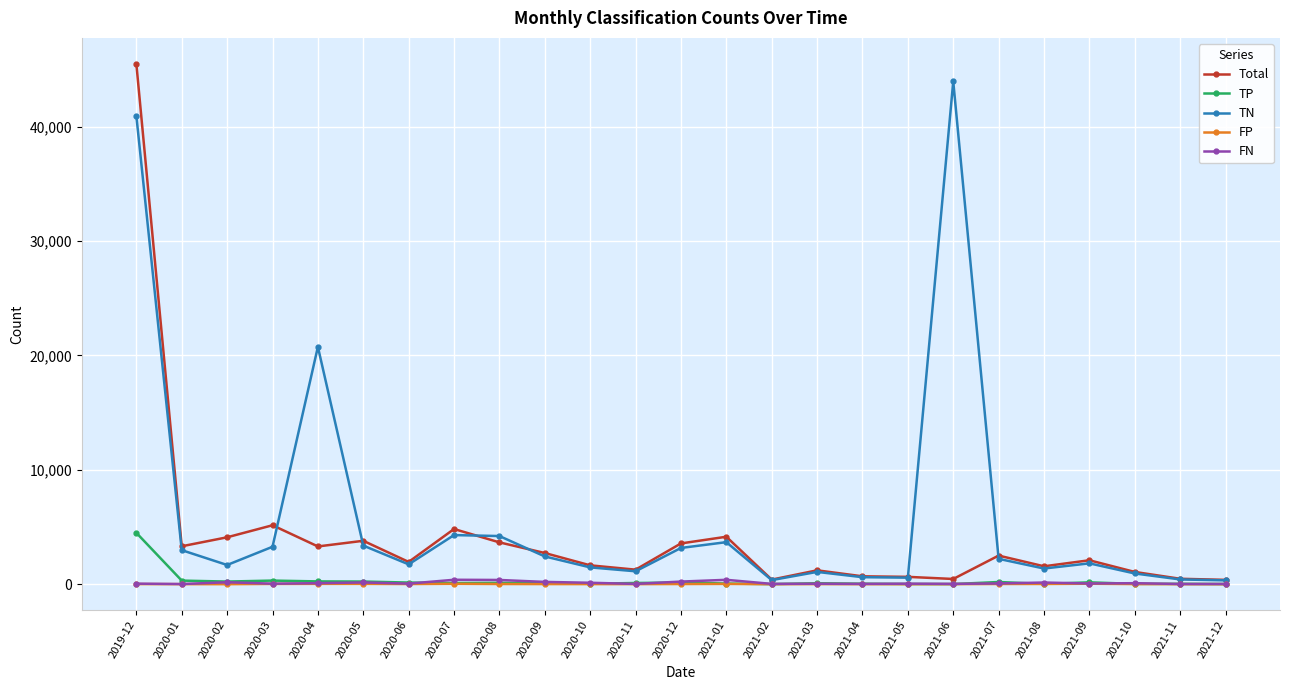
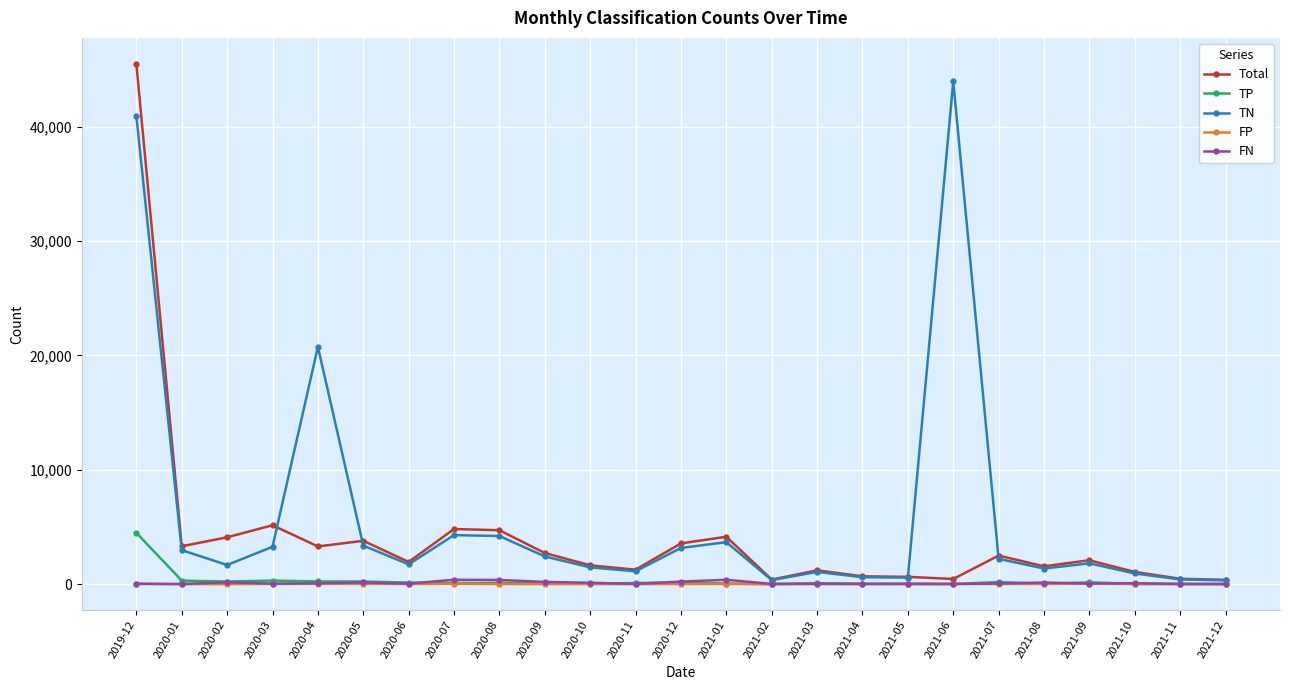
  {
    "Total": {
      "2019-12": "45,500",
      "2020-01": "3,300",
      "2020-02": "4,100",
      "2020-03": "5,200",
      "2020-04": "3,300",
      "2020-05": "3,800",
      "2020-07": "4,800",
-     "2020-08": "3,700",
+     "2020-08": "4,700",
      "2020-09": "2,700",
      "2020-12": "3,600",
      "2021-01": "4,200",
      "2021-06": "500",
      "2021-07": "2,500",
      "2021-09": "2,100"
    },
    "TP": {
      "2019-12": "4,500",
      "2020-01": "300",
      "2020-03": "300"
    },
    "TN": {
      "2019-12": "40,900",
      "2020-01": "3,000",
      "2020-02": "1,700",
      "2020-03": "3,300",
      "2020-04": "20,800",
      "2020-05": "3,400",
      "2020-07": "4,300",
      "2020-08": "4,200",
      "2020-09": "2,400",
      "2020-12": "3,200",
      "2021-01": "3,700",
      "2021-06": "44,000",
      "2021-07": "2,200",
      "2021-09": "1,800"
    },
    "FN": {
      "2020-07": "400",
      "2020-08": "400",
      "2021-01": "400"
    }
  }
